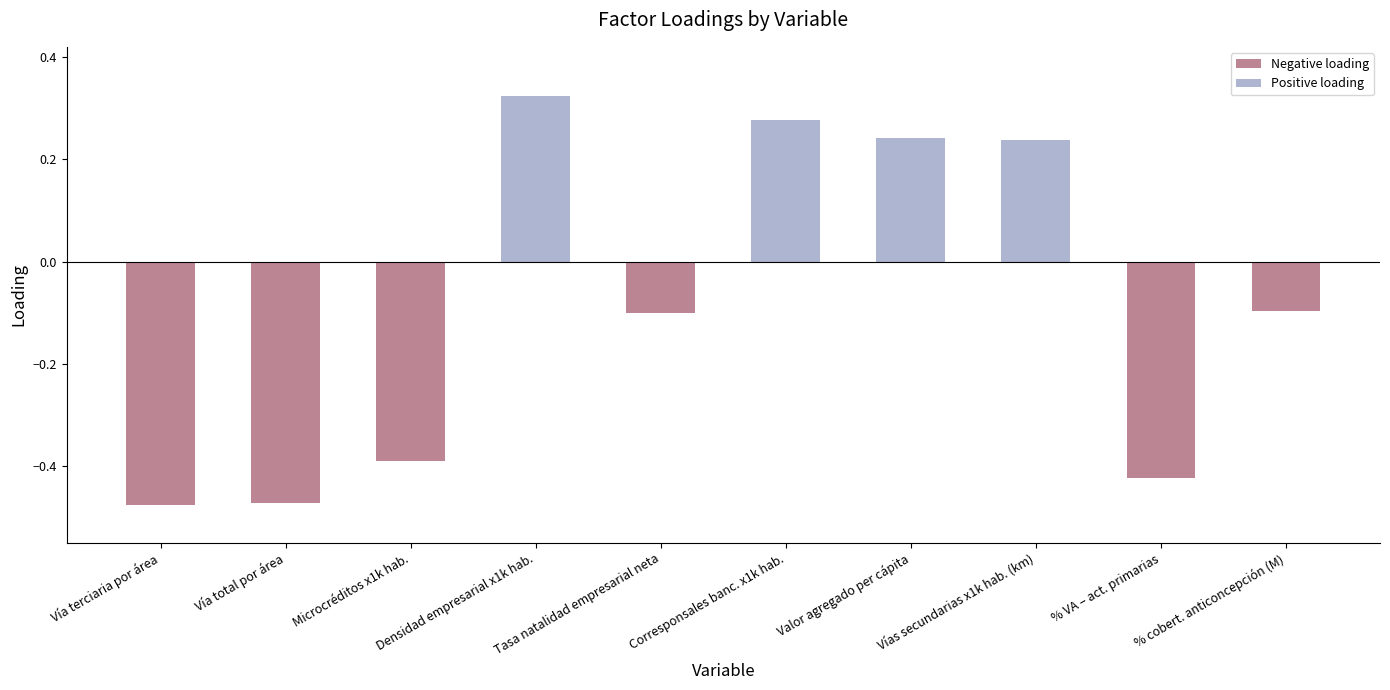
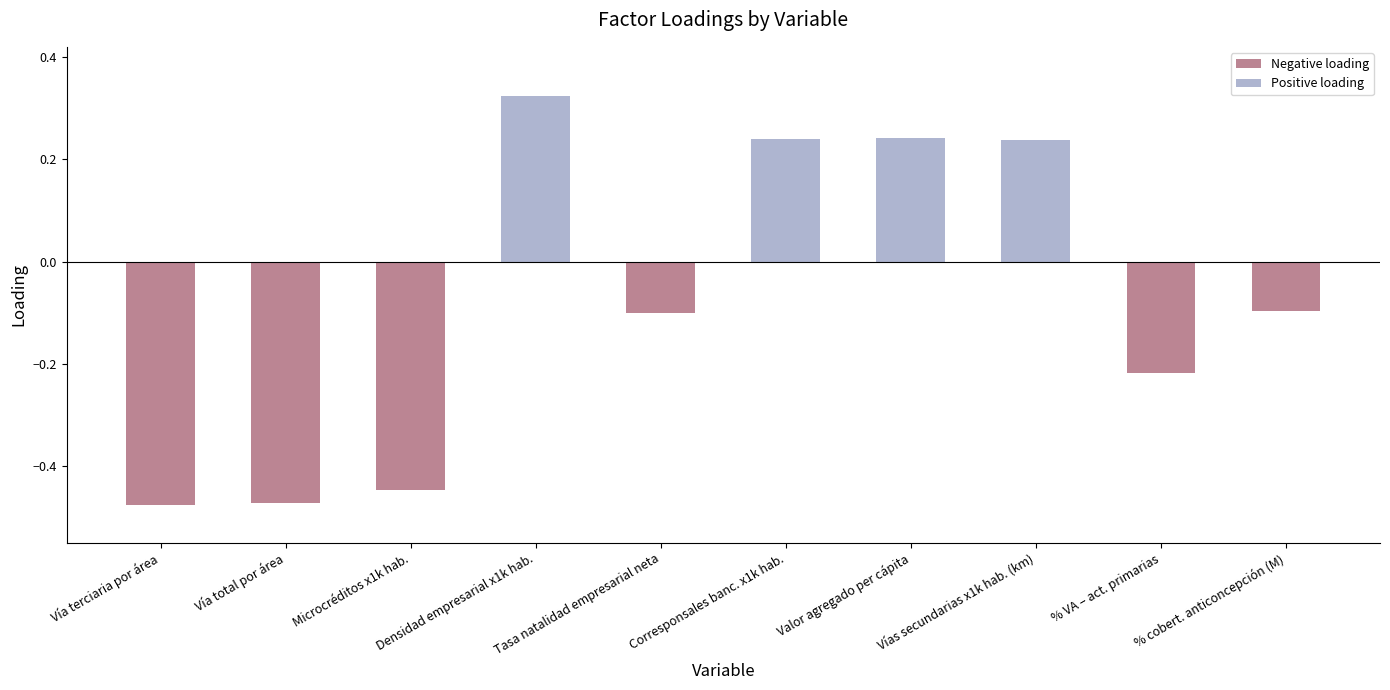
  {
    "Negative loading": {
      "Vía terciaria por área": -0.48,
      "Vía total por área": -0.47,
-     "Microcréditos x1k hab.": -0.39,
+     "Microcréditos x1k hab.": -0.45,
      "Densidad empresarial x1k hab.": 0.00,
      "Tasa natalidad empresarial neta": -0.10,
      "Corresponsales banc. x1k hab.": 0.00,
      "Valor agregado per cápita": 0.00,
      "Vías secundarias x1k hab. (km)": 0.00,
-     "% VA – act. primarias": -0.42,
+     "% VA – act. primarias": -0.22,
      "% cobert. anticoncepción (M)": -0.10
    },
    "Positive loading": {
      "Vía terciaria por área": 0.00,
      "Vía total por área": 0.00,
      "Microcréditos x1k hab.": 0.00,
      "Densidad empresarial x1k hab.": 0.32,
      "Tasa natalidad empresarial neta": 0.00,
-     "Corresponsales banc. x1k hab.": 0.28,
+     "Corresponsales banc. x1k hab.": 0.24,
      "Valor agregado per cápita": 0.24,
      "Vías secundarias x1k hab. (km)": 0.24,
      "% VA – act. primarias": 0.00,
      "% cobert. anticoncepción (M)": 0.00
    }
  }
